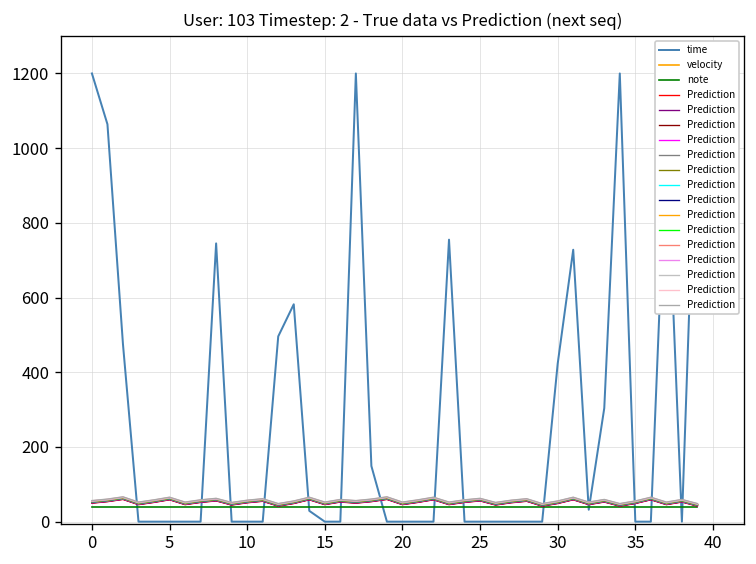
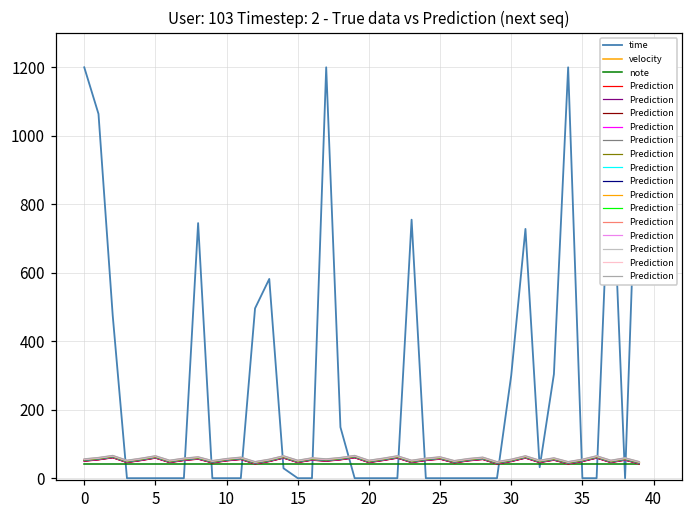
  {
    "time": {
      "0": 1200,
      "5": 0,
      "10": 0,
      "15": 0,
      "20": 0,
      "25": 0,
-     "30": 420,
+     "30": 300,
      "35": 0
    },
    "note": {
      "0": 40,
      "5": 40,
      "10": 40,
      "25": 40,
      "30": 40,
      "35": 40
    }
  }
